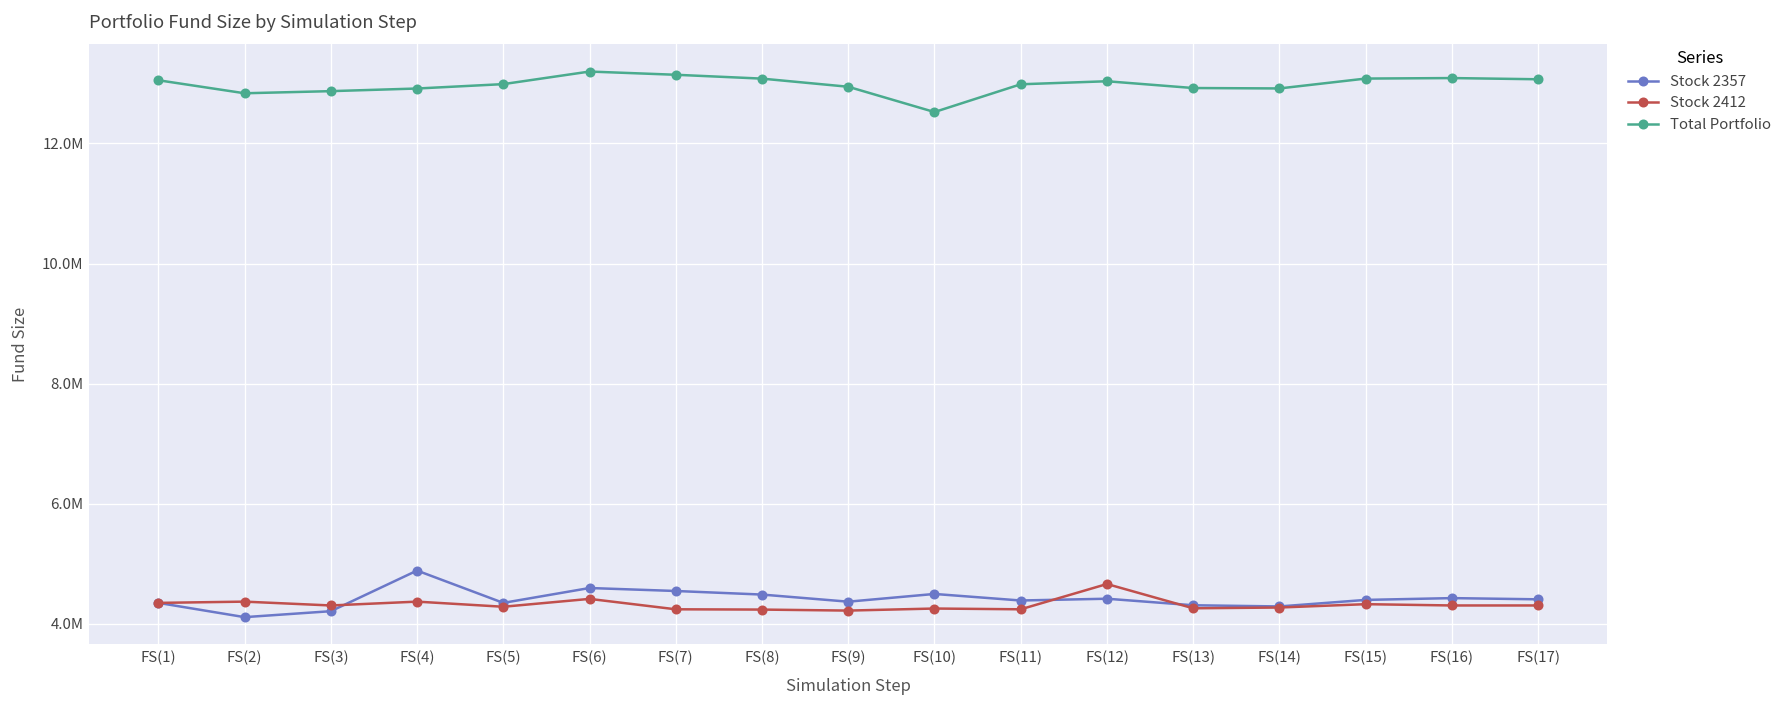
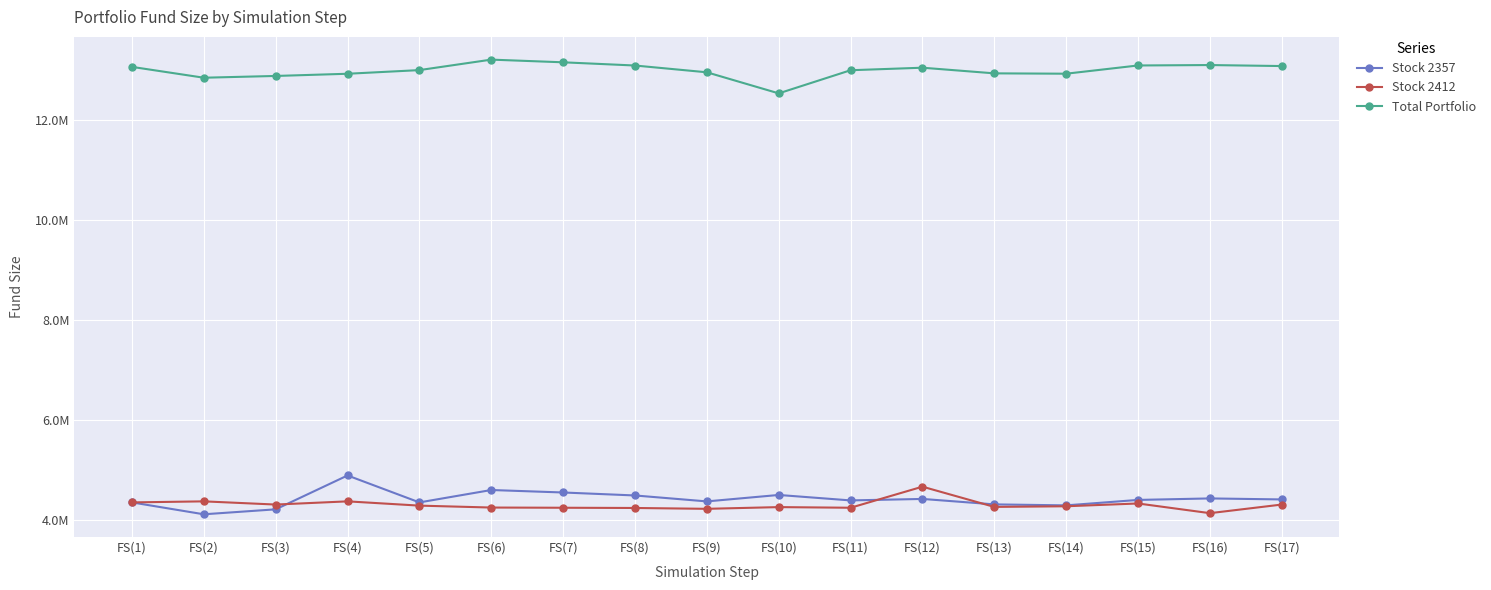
  {
    "Stock 2357": {
      "FS(2)": 4100000,
      "FS(3)": 4200000,
      "FS(4)": 4900000,
      "FS(5)": 4400000,
      "FS(6)": 4600000,
      "FS(7)": 4500000,
      "FS(8)": 4500000,
      "FS(9)": 4400000,
      "FS(10)": 4500000,
      "FS(11)": 4400000,
      "FS(12)": 4400000,
      "FS(15)": 4400000,
      "FS(16)": 4400000,
      "FS(17)": 4400000
    },
    "Stock 2412": {
      "FS(2)": 4400000,
      "FS(3)": 4300000,
      "FS(4)": 4400000,
      "FS(5)": 4300000,
-     "FS(6)": 4400000,
+     "FS(6)": 4200000,
      "FS(7)": 4200000,
      "FS(8)": 4200000,
      "FS(9)": 4200000,
      "FS(10)": 4300000,
      "FS(11)": 4200000,
      "FS(12)": 4700000,
      "FS(15)": 4300000,
-     "FS(16)": 4300000,
+     "FS(16)": 4100000,
      "FS(17)": 4300000
    },
    "Total Portfolio": {
      "FS(1)": 13100000,
      "FS(2)": 12800000,
      "FS(3)": 12900000,
      "FS(4)": 12900000,
      "FS(5)": 13000000,
      "FS(6)": 13200000,
      "FS(7)": 13100000,
      "FS(8)": 13100000,
      "FS(9)": 12900000,
      "FS(10)": 12500000,
      "FS(11)": 13000000,
      "FS(12)": 13000000,
      "FS(13)": 12900000,
      "FS(14)": 12900000,
      "FS(15)": 13100000,
      "FS(16)": 13100000,
      "FS(17)": 13100000
    }
  }
